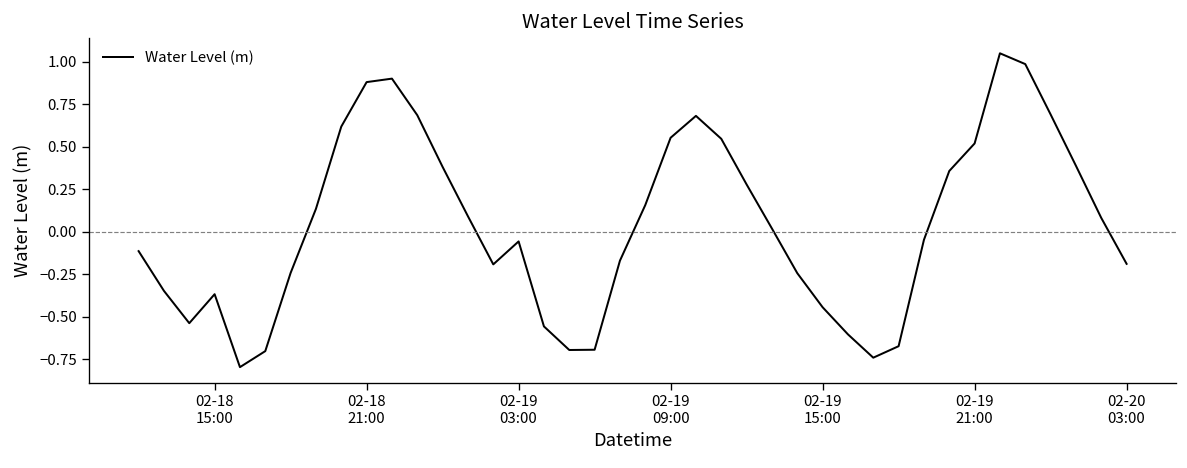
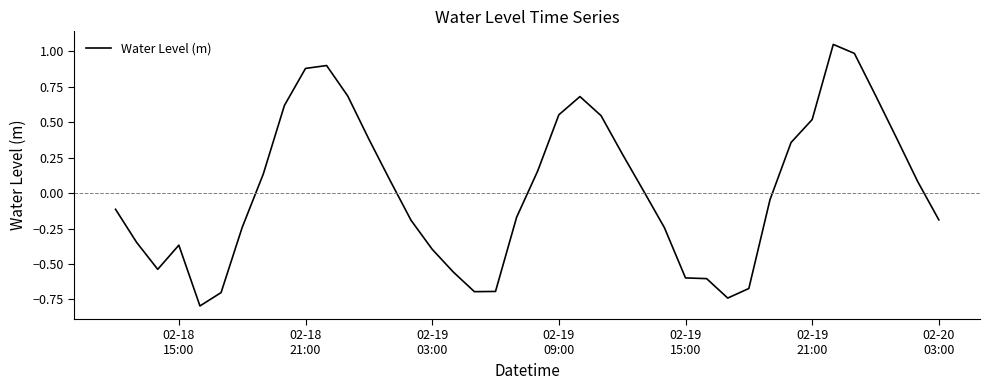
  {
    "02-18 15:00": -0.37,
    "02-18 21:00": 0.88,
-   "02-19 03:00": -0.06,
+   "02-19 03:00": -0.40,
    "02-19 09:00": 0.55,
-   "02-19 15:00": -0.44,
+   "02-19 15:00": -0.60,
    "02-19 21:00": 0.52,
    "02-20 03:00": -0.19
  }
